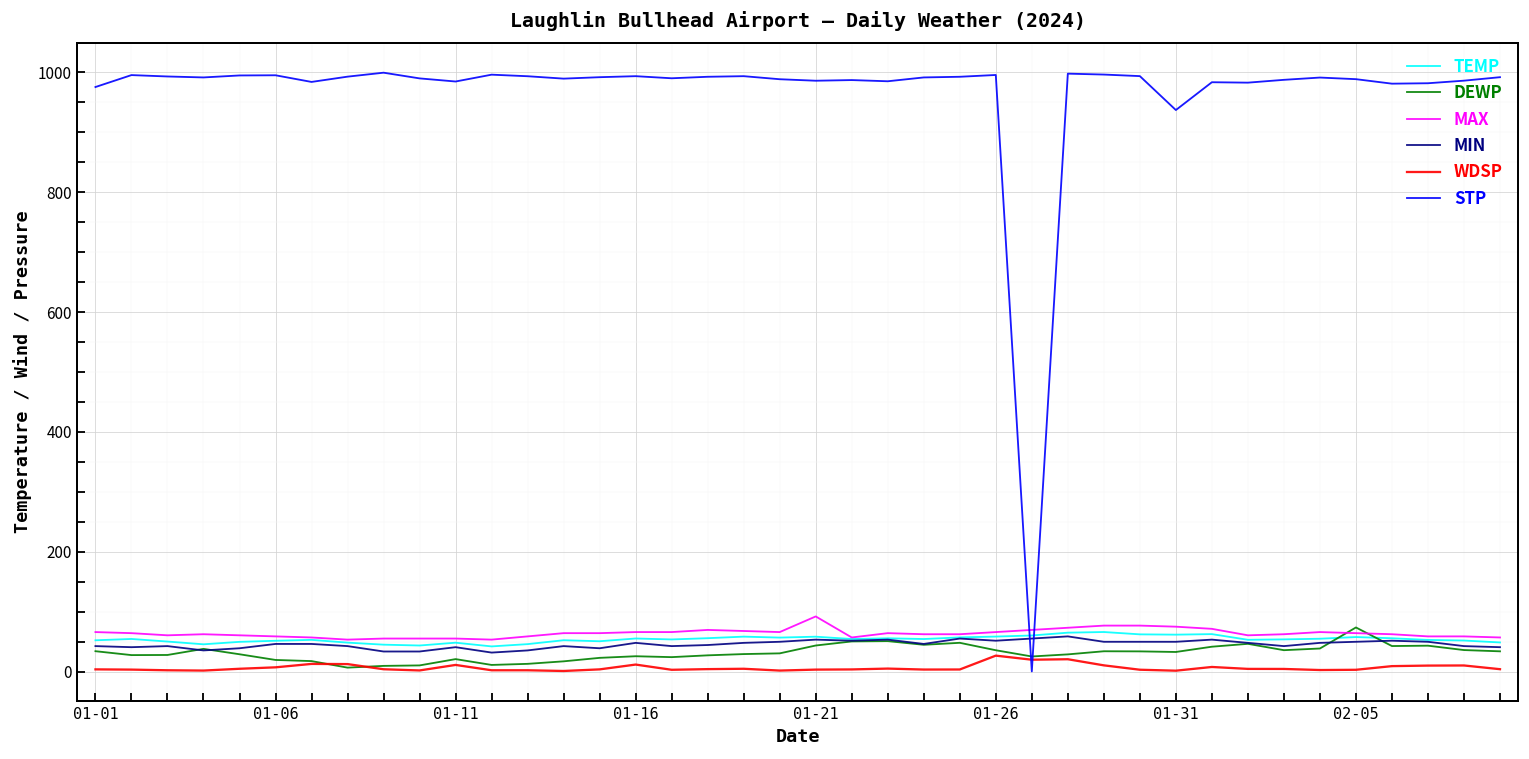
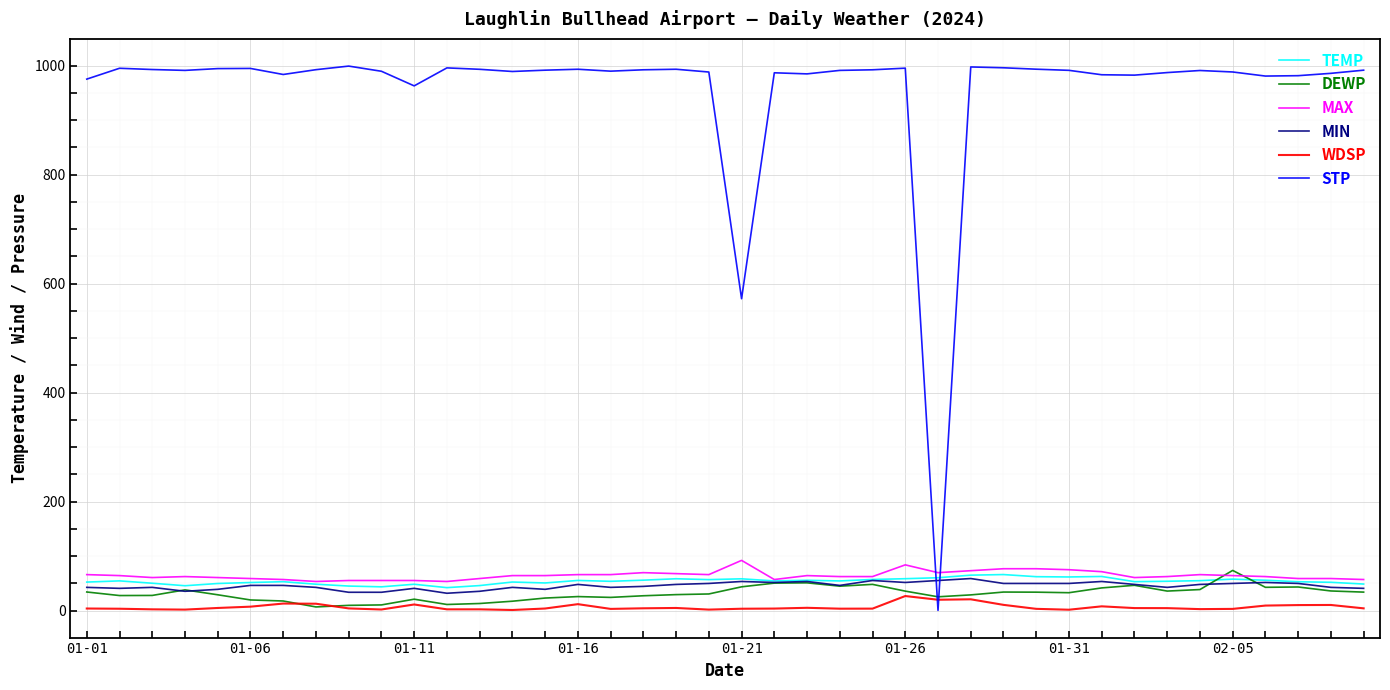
  {
    "TEMP": {
      "01-01": 50,
      "01-06": 50,
      "01-11": 50,
      "01-16": 60,
      "01-21": 60,
      "01-26": 60,
      "01-31": 60,
      "02-05": 60
    },
    "DEWP": {
      "01-01": 30,
      "01-06": 20,
      "01-11": 20,
      "01-16": 30,
      "01-21": 40,
      "01-26": 40,
      "01-31": 30,
      "02-05": 70
    },
    "MAX": {
      "01-01": 70,
      "01-06": 60,
      "01-11": 60,
      "01-16": 70,
      "01-21": 90,
-     "01-26": 70,
+     "01-26": 80,
      "01-31": 80,
      "02-05": 60
    },
    "MIN": {
      "01-01": 40,
      "01-06": 50,
      "01-11": 40,
      "01-16": 50,
      "01-21": 50,
      "01-26": 50,
      "01-31": 50,
      "02-05": 50
    },
    "WDSP": {
      "01-01": 0,
      "01-06": 10,
      "01-11": 10,
      "01-16": 10,
      "01-21": 0,
      "01-26": 30,
      "01-31": 0,
      "02-05": 0
    },
    "STP": {
      "01-01": 980,
      "01-06": 990,
-     "01-11": 980,
+     "01-11": 960,
      "01-16": 990,
-     "01-21": 990,
+     "01-21": 570,
      "01-26": 1000,
-     "01-31": 940,
+     "01-31": 990,
      "02-05": 990
    }
  }
